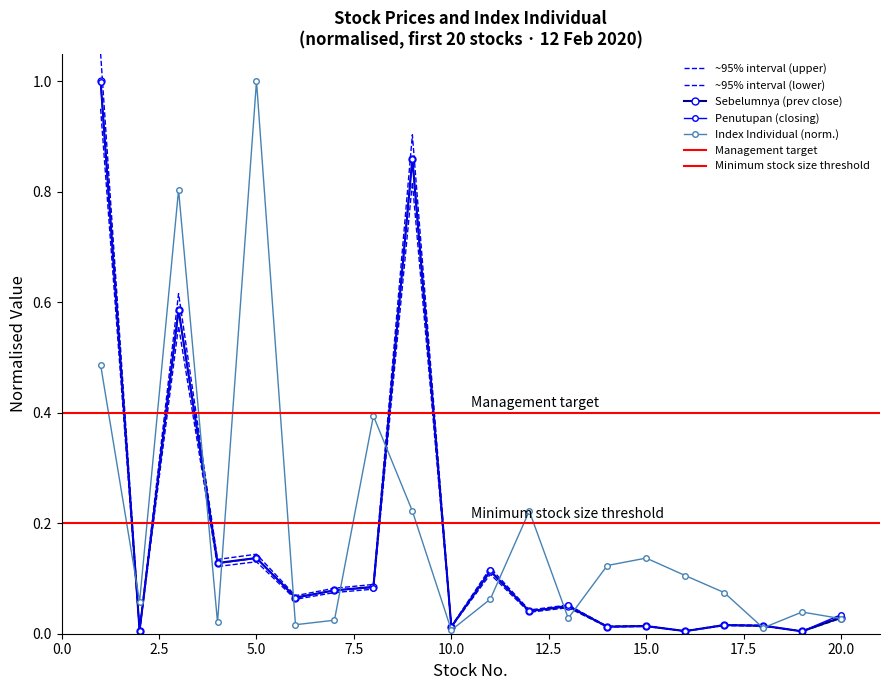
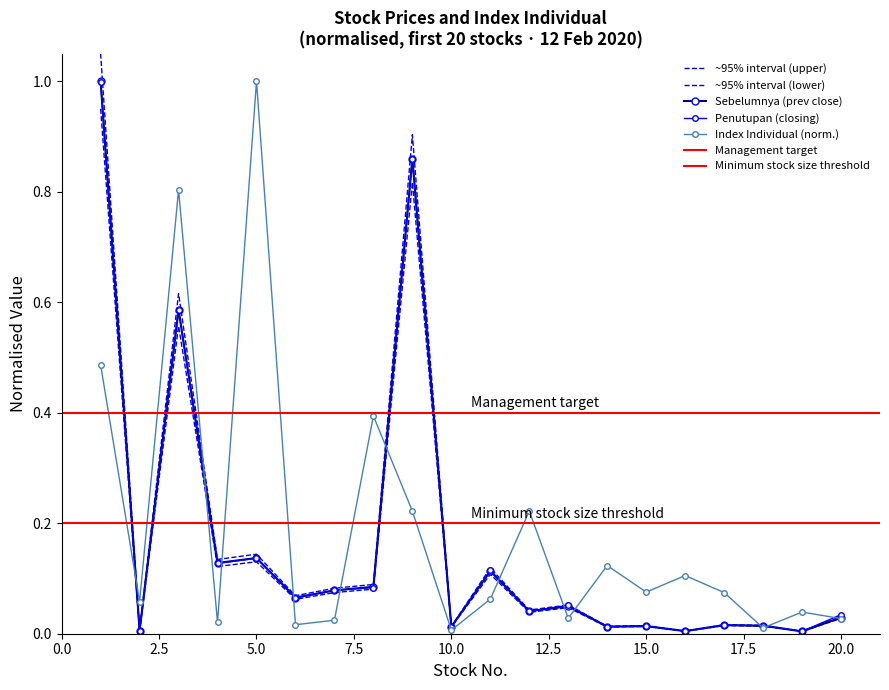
  {
    "Index Individual (norm.)": {
      "5.0": 1.00,
      "10.0": 0.01,
-     "15.0": 0.14
+     "15.0": 0.08
    }
  }
